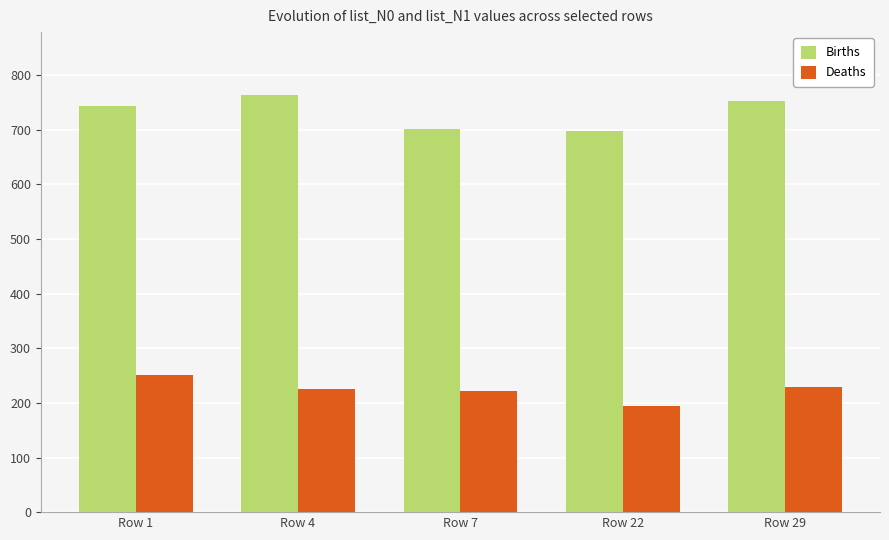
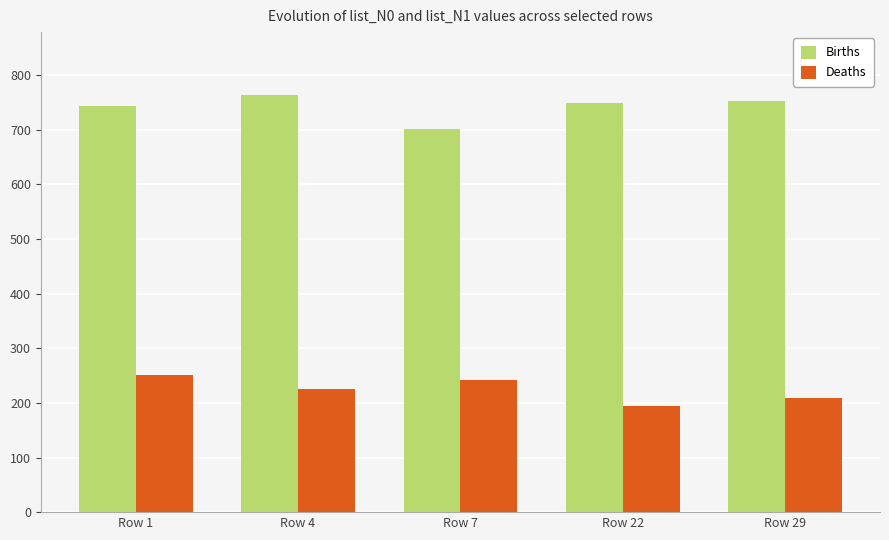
  {
    "Births": {
      "Row 1": 740,
      "Row 4": 760,
      "Row 7": 700,
-     "Row 22": 700,
+     "Row 22": 750,
      "Row 29": 750
    },
    "Deaths": {
      "Row 1": 250,
      "Row 4": 230,
-     "Row 7": 220,
+     "Row 7": 240,
      "Row 22": 190,
-     "Row 29": 230
+     "Row 29": 210
    }
  }
